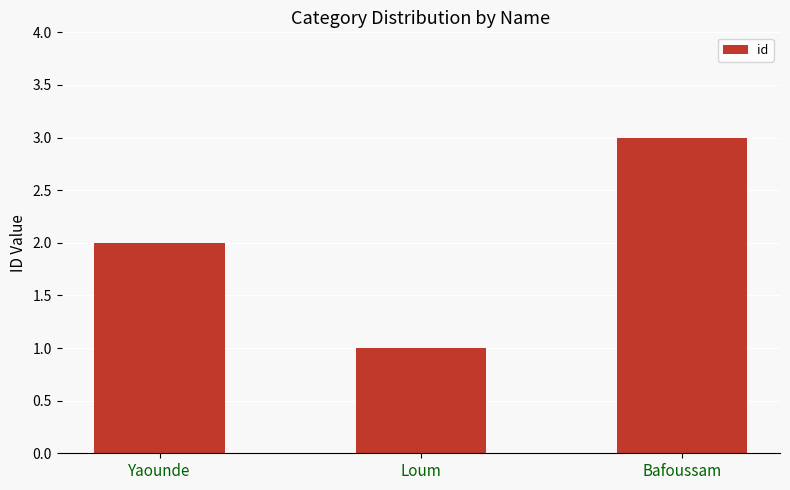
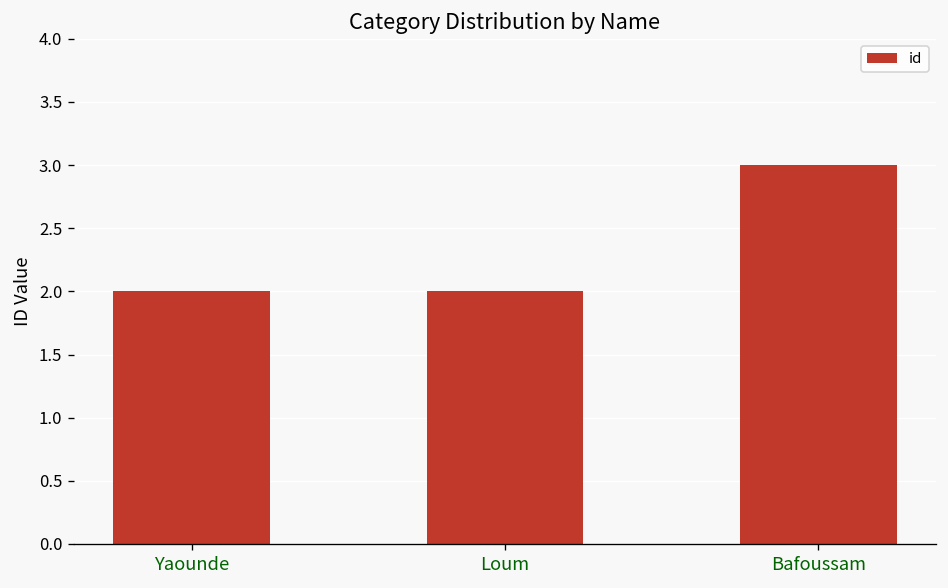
  {
    "Yaounde": 2,
-   "Loum": 1,
+   "Loum": 2,
    "Bafoussam": 3
  }
